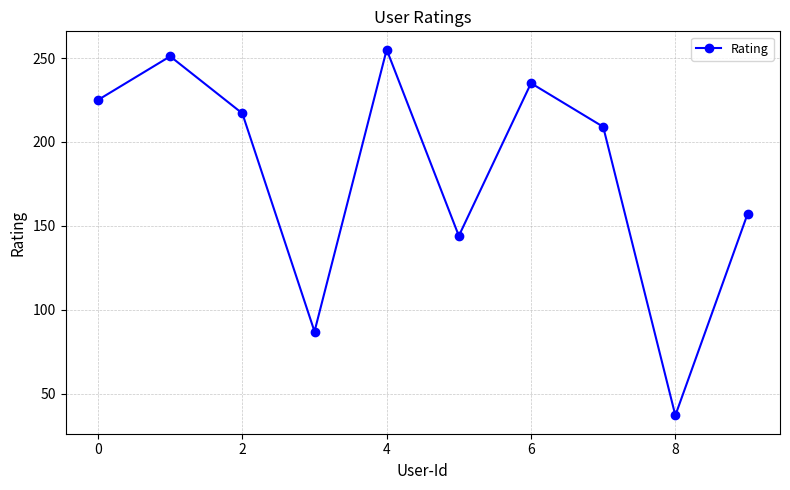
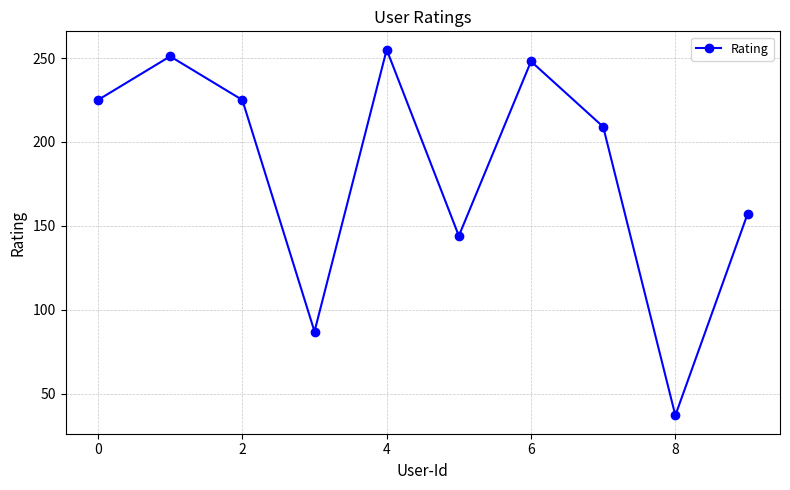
  {
    "0": 225,
-   "2": 217,
+   "2": 225,
    "4": 255,
-   "6": 235,
+   "6": 248,
    "8": 37
  }
